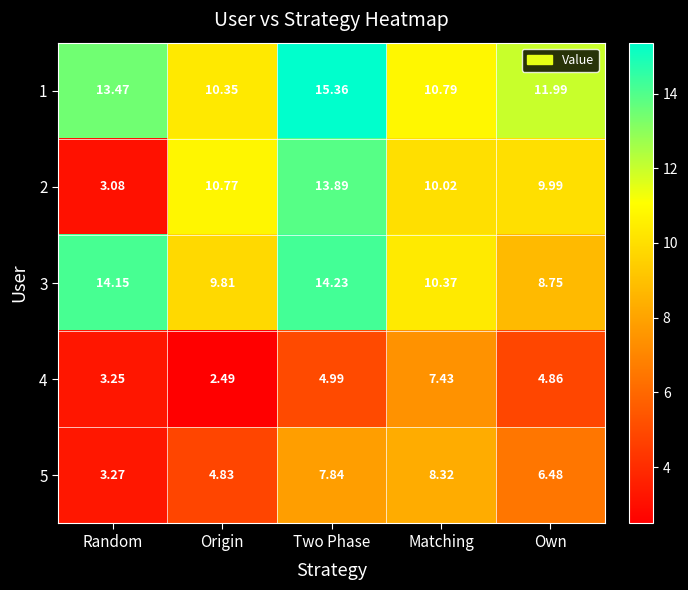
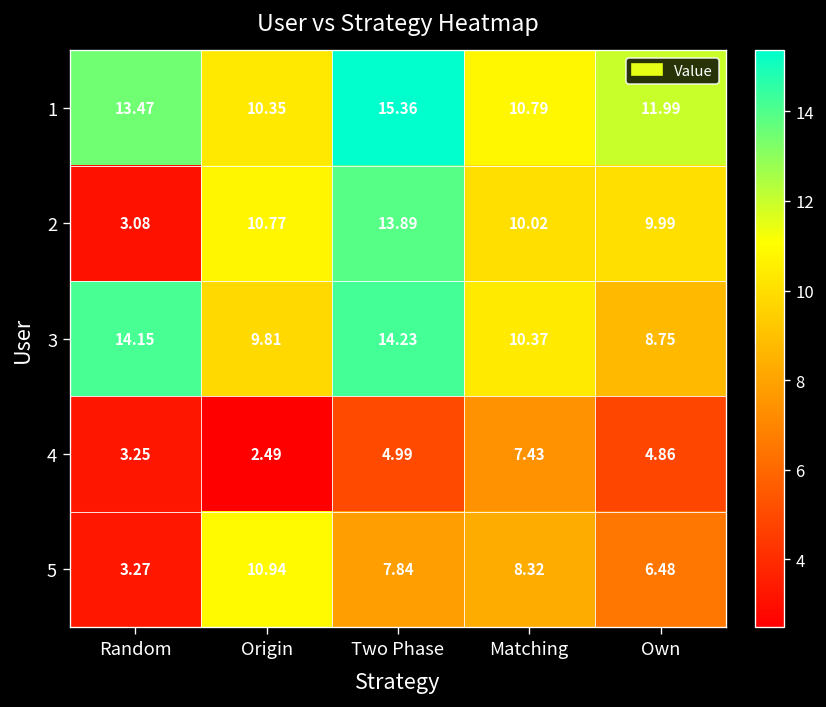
  {
    "1": {
      "Random": 13.47,
      "Origin": 10.35,
      "Two Phase": 15.36,
      "Matching": 10.79,
      "Own": 11.99
    },
    "2": {
      "Random": 3.08,
      "Origin": 10.77,
      "Two Phase": 13.89,
      "Matching": 10.02,
      "Own": 9.99
    },
    "3": {
      "Random": 14.15,
      "Origin": 9.81,
      "Two Phase": 14.23,
      "Matching": 10.37,
      "Own": 8.75
    },
    "4": {
      "Random": 3.25,
      "Origin": 2.49,
      "Two Phase": 4.99,
      "Matching": 7.43,
      "Own": 4.86
    },
    "5": {
      "Random": 3.27,
-     "Origin": 4.83,
+     "Origin": 10.94,
      "Two Phase": 7.84,
      "Matching": 8.32,
      "Own": 6.48
    }
  }
